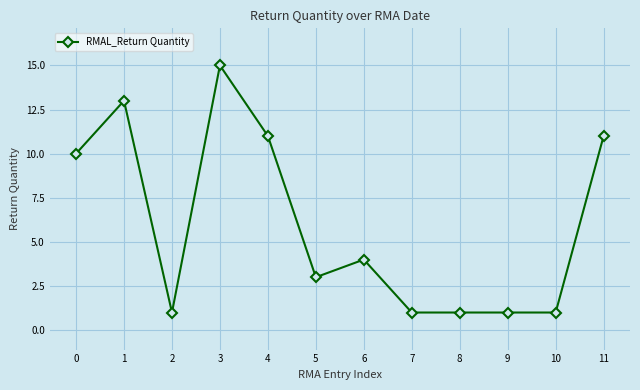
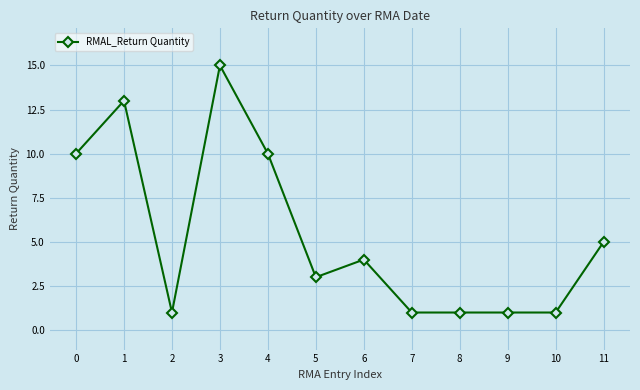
  {
    "0": 10,
    "1": 13,
    "2": 1,
    "3": 15,
-   "4": 11,
+   "4": 10,
    "5": 3,
    "6": 4,
    "7": 1,
    "8": 1,
    "9": 1,
    "10": 1,
-   "11": 11
+   "11": 5
  }
